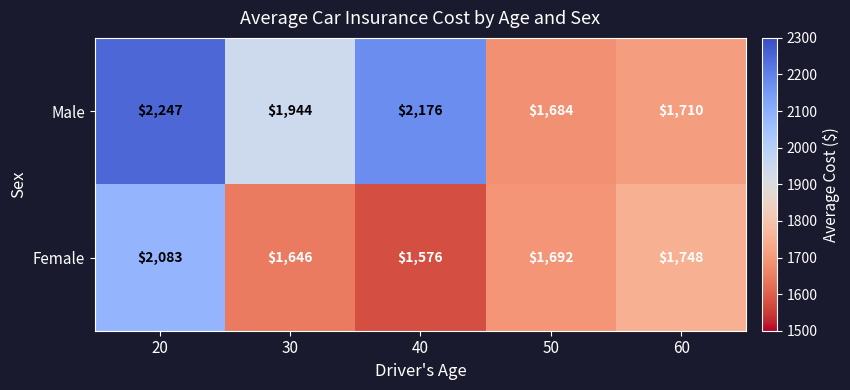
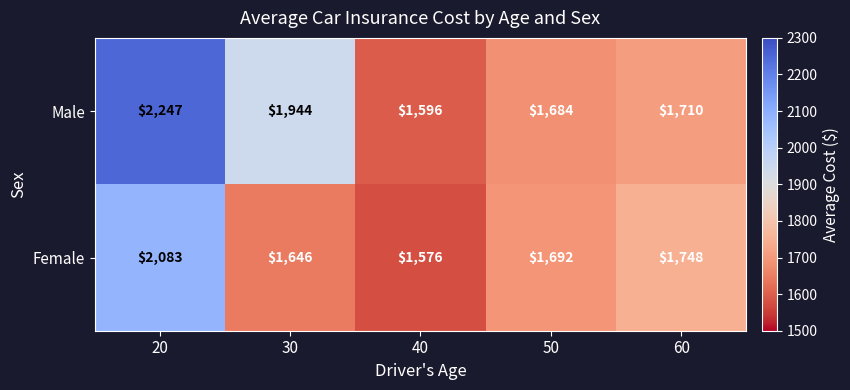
  {
    "Male": {
      "20": "$2,247",
      "30": "$1,944",
-     "40": "$2,176",
+     "40": "$1,596",
      "50": "$1,684",
      "60": "$1,710"
    },
    "Female": {
      "20": "$2,083",
      "30": "$1,646",
      "40": "$1,576",
      "50": "$1,692",
      "60": "$1,748"
    }
  }
